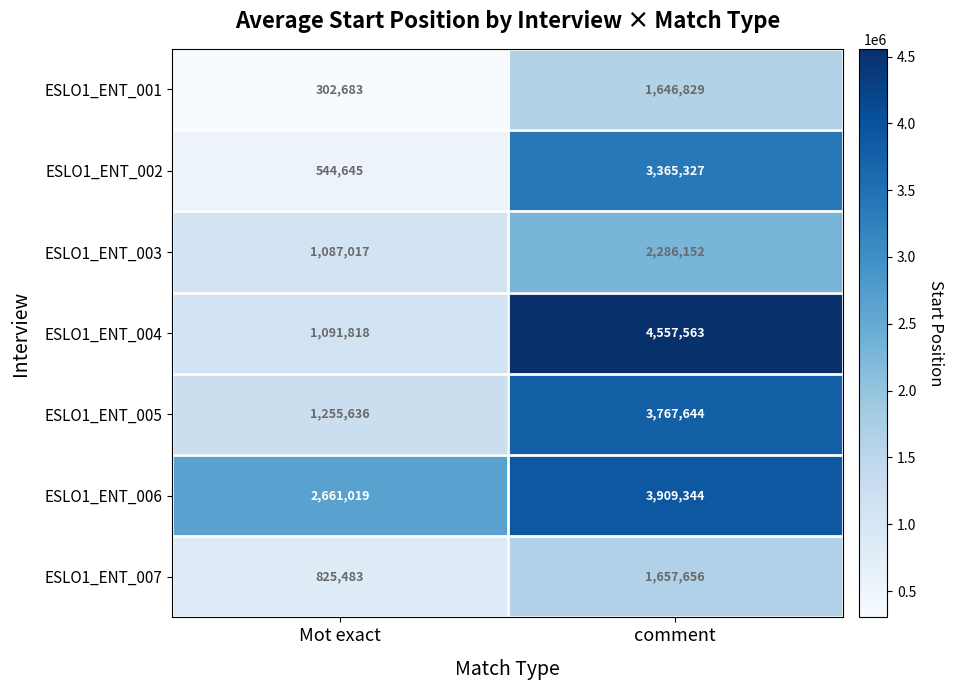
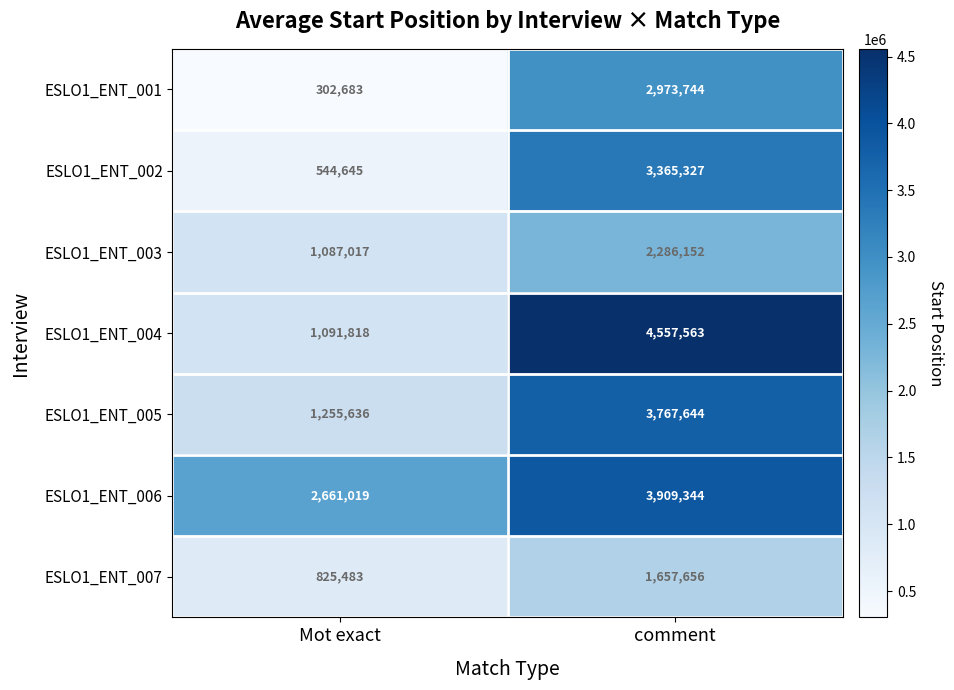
  {
    "ESLO1_ENT_001": {
      "Mot exact": "302,683",
-     "comment": "1,646,829"
+     "comment": "2,973,744"
    },
    "ESLO1_ENT_002": {
      "Mot exact": "544,645",
      "comment": "3,365,327"
    },
    "ESLO1_ENT_003": {
      "Mot exact": "1,087,017",
      "comment": "2,286,152"
    },
    "ESLO1_ENT_004": {
      "Mot exact": "1,091,818",
      "comment": "4,557,563"
    },
    "ESLO1_ENT_005": {
      "Mot exact": "1,255,636",
      "comment": "3,767,644"
    },
    "ESLO1_ENT_006": {
      "Mot exact": "2,661,019",
      "comment": "3,909,344"
    },
    "ESLO1_ENT_007": {
      "Mot exact": "825,483",
      "comment": "1,657,656"
    }
  }
